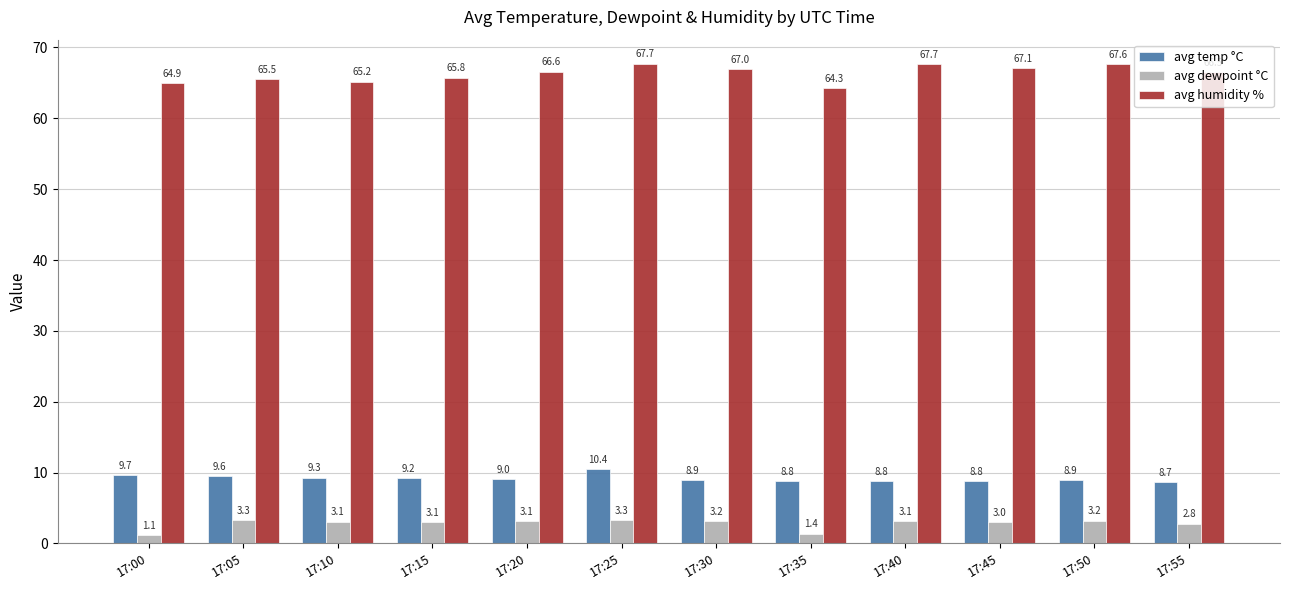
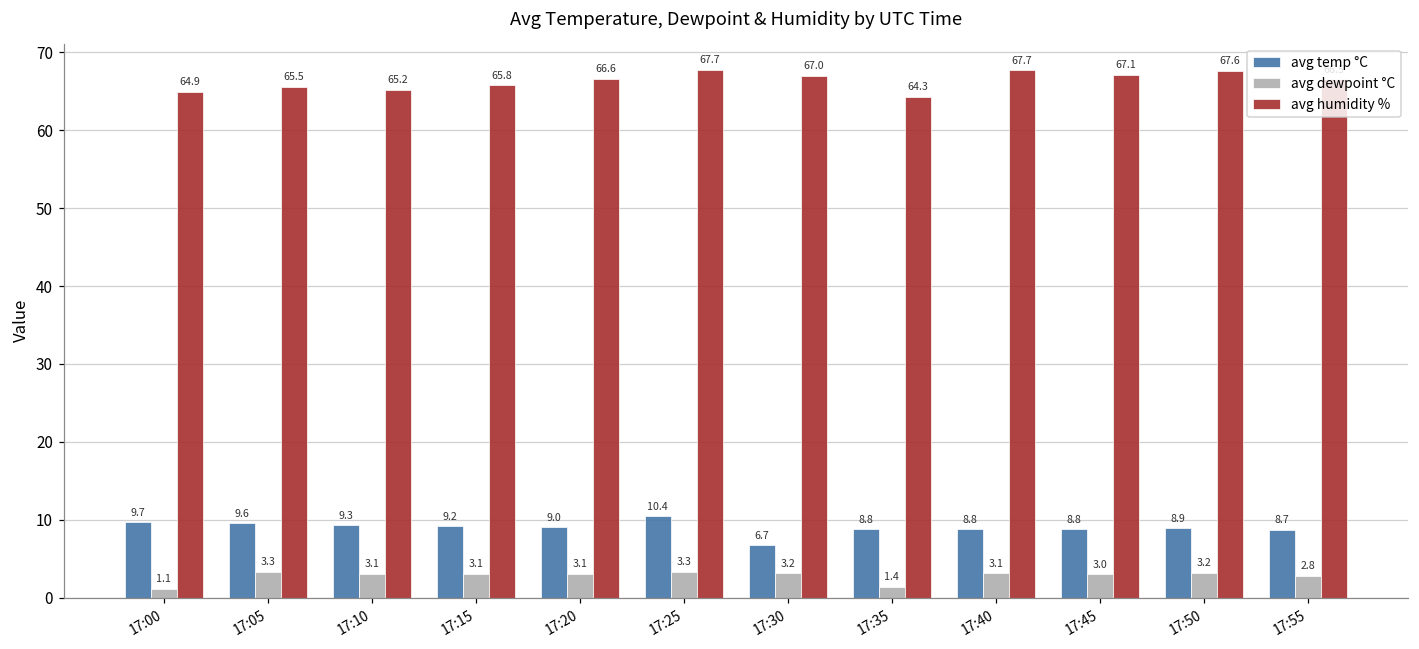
  {
    "avg temp °C": {
      "17:00": 9.7,
      "17:05": 9.6,
      "17:10": 9.3,
      "17:15": 9.2,
      "17:20": 9.0,
      "17:25": 10.4,
-     "17:30": 8.9,
+     "17:30": 6.7,
      "17:35": 8.8,
      "17:40": 8.8,
      "17:45": 8.8,
      "17:50": 8.9,
      "17:55": 8.7
    },
    "avg dewpoint °C": {
      "17:00": 1.1,
      "17:05": 3.3,
      "17:10": 3.1,
      "17:15": 3.1,
      "17:20": 3.1,
      "17:25": 3.3,
      "17:30": 3.2,
      "17:35": 1.4,
      "17:40": 3.1,
      "17:45": 3.0,
      "17:50": 3.2,
      "17:55": 2.8
    },
    "avg humidity %": {
      "17:00": 64.9,
      "17:05": 65.5,
      "17:10": 65.2,
      "17:15": 65.8,
      "17:20": 66.6,
      "17:25": 67.7,
      "17:30": 67.0,
      "17:35": 64.3,
      "17:40": 67.7,
      "17:45": 67.1,
      "17:50": 67.6
    }
  }
